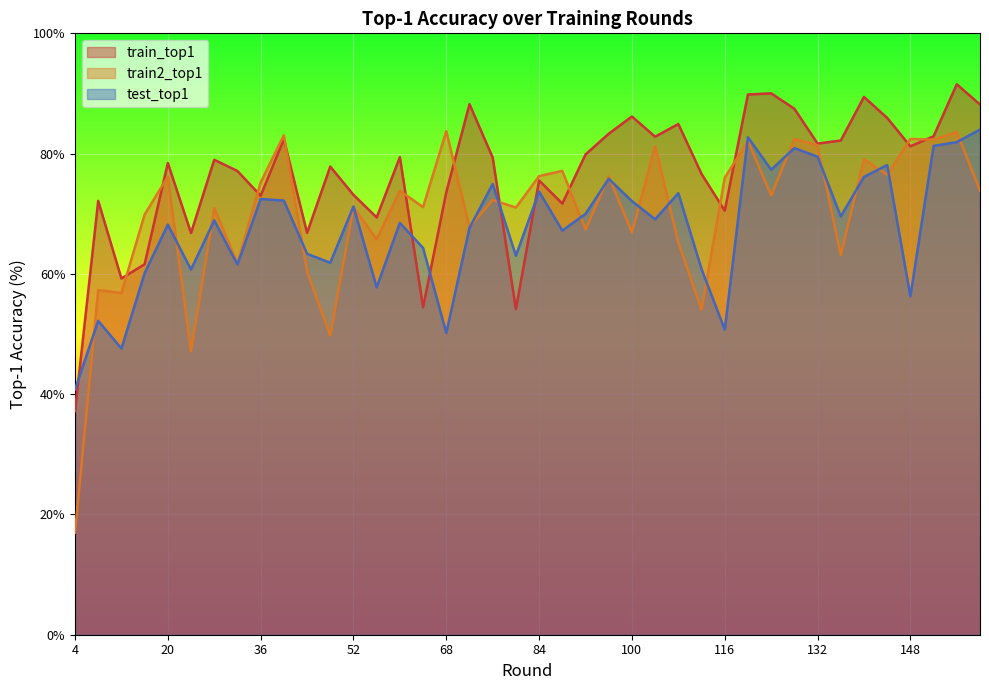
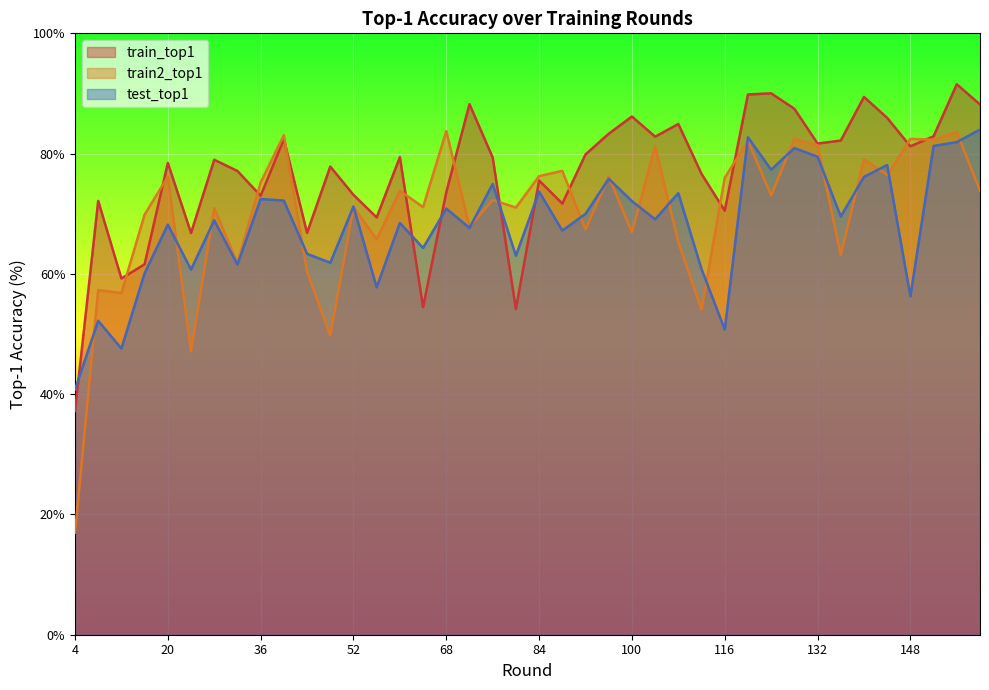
  {
    "test_top1": {
      "4": "41%",
      "20": "68%",
      "36": "72%",
-     "68": "50%",
+     "68": "71%",
      "84": "74%",
      "100": "72%",
      "116": "51%",
      "132": "79%",
      "148": "56%"
    }
  }
